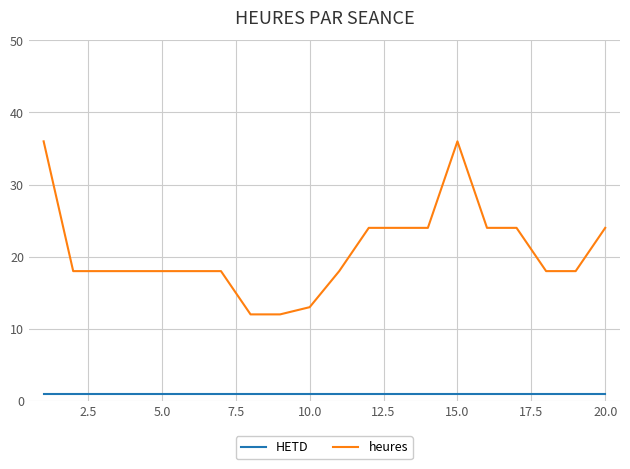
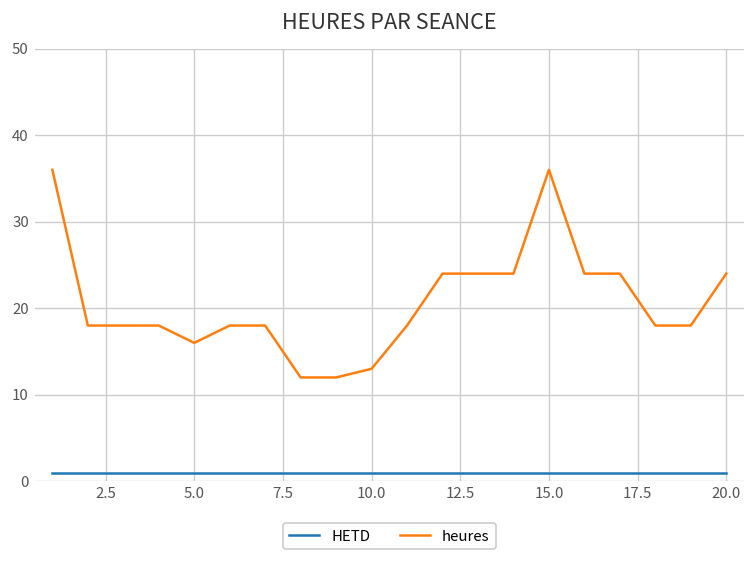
  {
    "HETD": {
      "5.0": 1,
      "10.0": 1,
      "15.0": 1,
      "20.0": 1
    },
    "heures": {
-     "5.0": 18,
+     "5.0": 16,
      "10.0": 13,
      "15.0": 36,
      "20.0": 24
    }
  }
